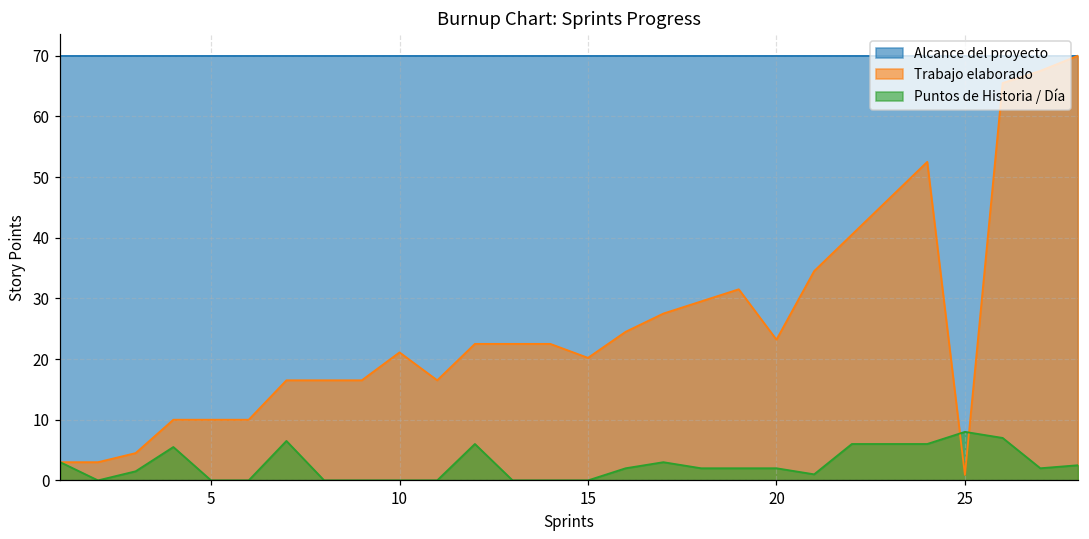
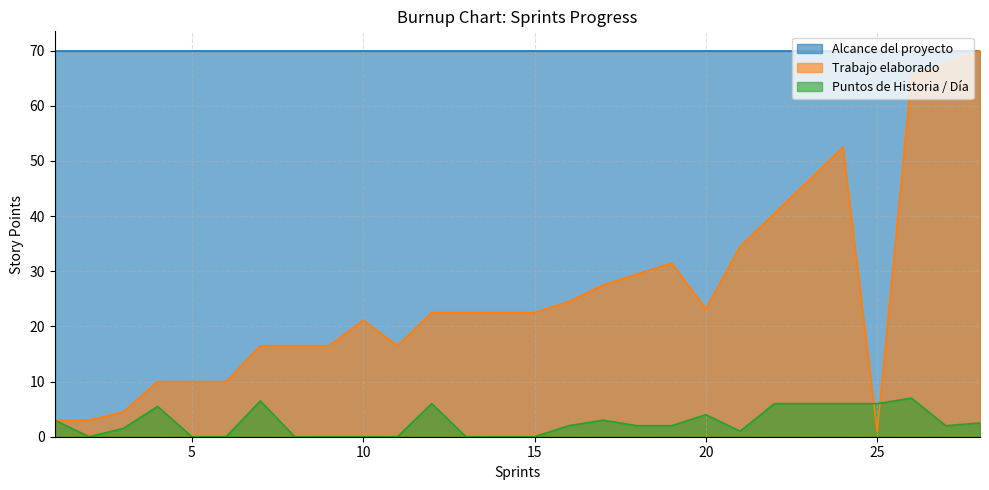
  {
    "Alcance del proyecto": {
      "5": 70,
      "10": 70,
      "15": 70,
      "20": 70
    },
    "Trabajo elaborado": {
      "5": 10,
      "10": 21,
-     "15": 20,
+     "15": 23,
      "20": 23,
      "25": 1
    },
    "Puntos de Historia / Día": {
      "5": 0,
      "10": 0,
      "15": 0,
-     "20": 2,
-     "25": 8
+     "20": 4,
+     "25": 6
    }
  }
